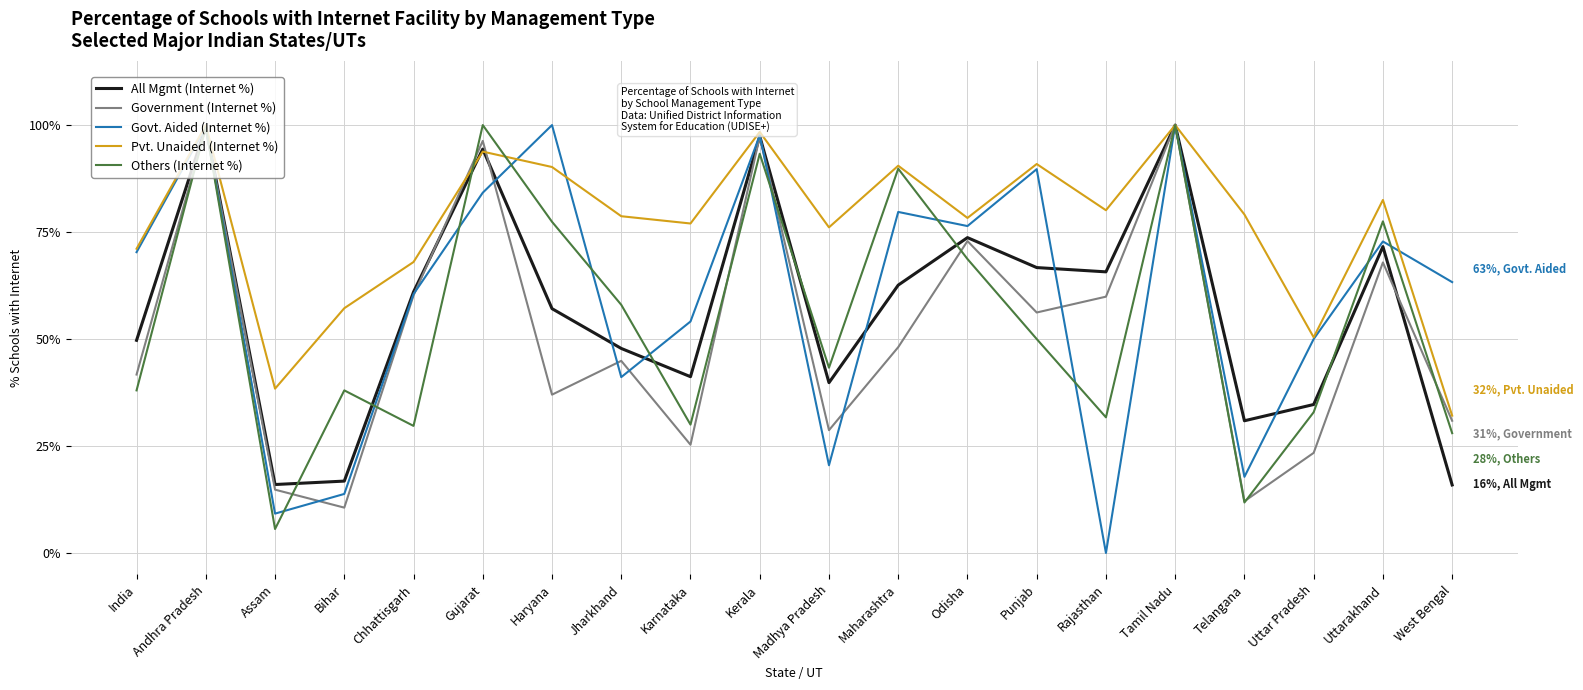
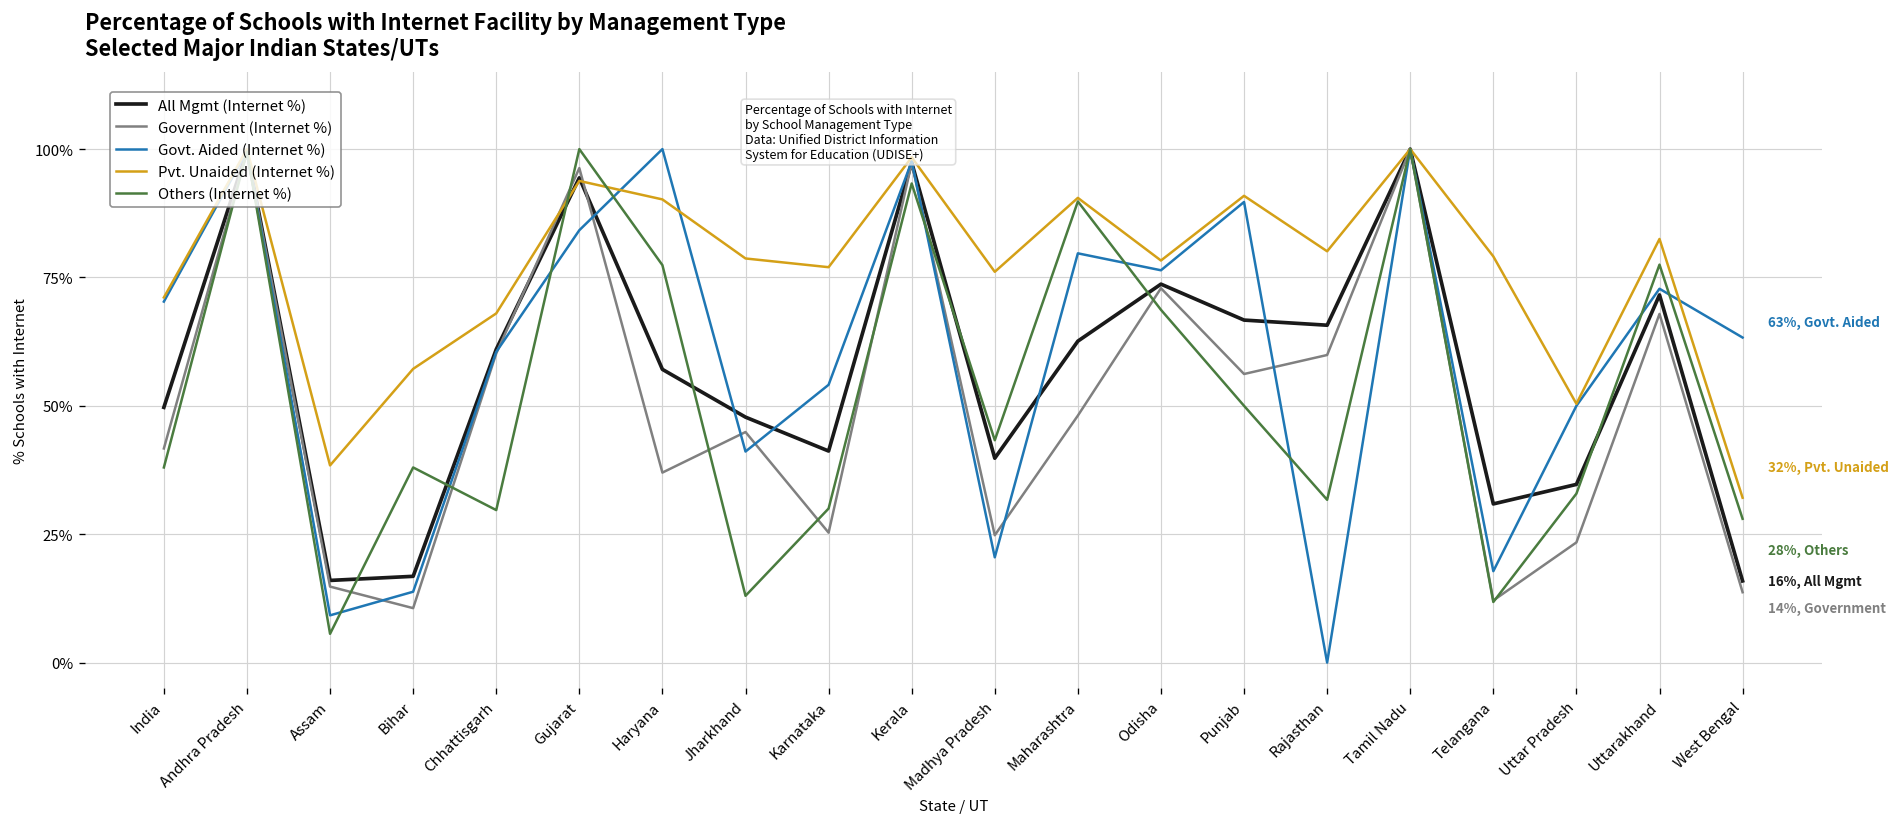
  {
    "All Mgmt (Internet %)": {
      "West Bengal": "16%,"
    },
    "Government (Internet %)": {
-     "Madhya Pradesh": "29%",
-     "West Bengal": "31%,"
+     "Madhya Pradesh": "25%",
+     "West Bengal": "14%,"
    },
    "Govt. Aided (Internet %)": {
      "West Bengal": "63%,"
    },
    "Pvt. Unaided (Internet %)": {
      "India": "71%",
      "Assam": "38%",
      "Bihar": "57%",
      "Chhattisgarh": "68%",
      "Gujarat": "94%",
      "Haryana": "90%",
      "Jharkhand": "79%",
      "Karnataka": "77%",
      "Madhya Pradesh": "76%",
      "Maharashtra": "91%",
      "Odisha": "78%",
      "Punjab": "91%",
      "Rajasthan": "80%",
      "Telangana": "79%",
      "Uttarakhand": "83%",
      "West Bengal": "32%"
    },
    "Others (Internet %)": {
      "India": "38%",
      "Assam": "6%",
      "Bihar": "38%",
      "Chhattisgarh": "30%",
      "Gujarat": "100%",
      "Haryana": "77%",
-     "Jharkhand": "58%",
+     "Jharkhand": "13%",
      "Karnataka": "30%",
      "Kerala": "93%",
      "Madhya Pradesh": "43%",
      "Maharashtra": "90%",
      "Odisha": "69%",
      "Punjab": "50%",
      "Rajasthan": "32%",
      "Uttar Pradesh": "33%",
      "Uttarakhand": "78%"
    }
  }
